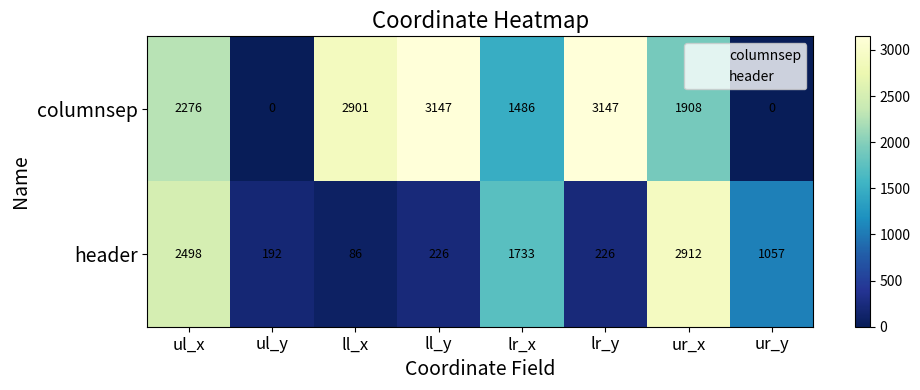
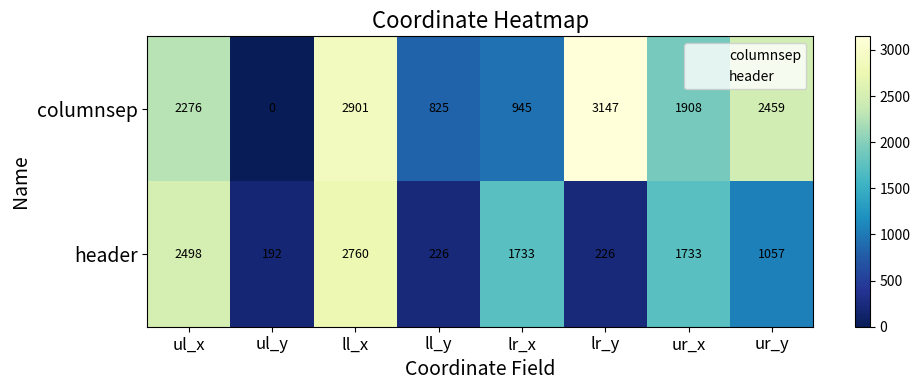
  {
    "columnsep": {
      "ul_x": 2276,
      "ul_y": 0,
      "ll_x": 2901,
-     "ll_y": 3147,
-     "lr_x": 1486,
+     "ll_y": 825,
+     "lr_x": 945,
      "lr_y": 3147,
      "ur_x": 1908,
-     "ur_y": 0
+     "ur_y": 2459
    },
    "header": {
      "ul_x": 2498,
      "ul_y": 192,
-     "ll_x": 86,
+     "ll_x": 2760,
      "ll_y": 226,
      "lr_x": 1733,
      "lr_y": 226,
-     "ur_x": 2912,
+     "ur_x": 1733,
      "ur_y": 1057
    }
  }
